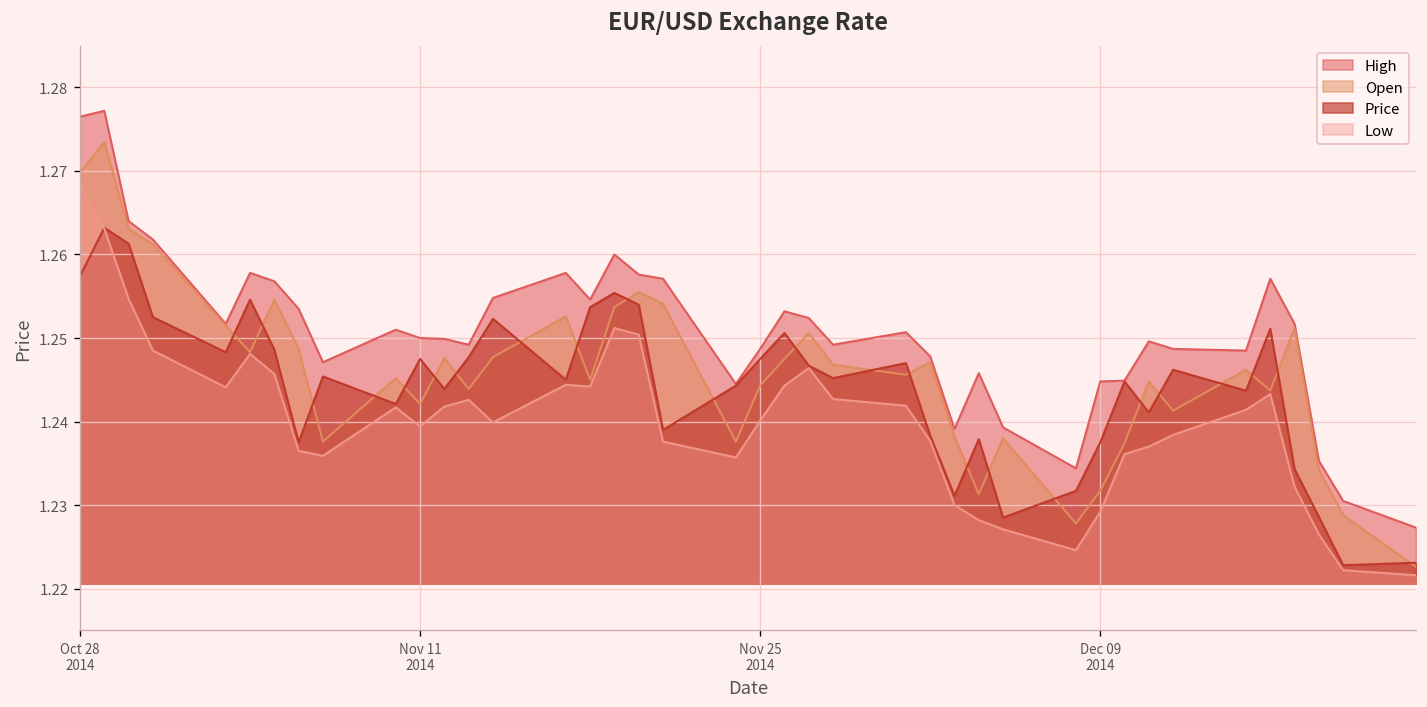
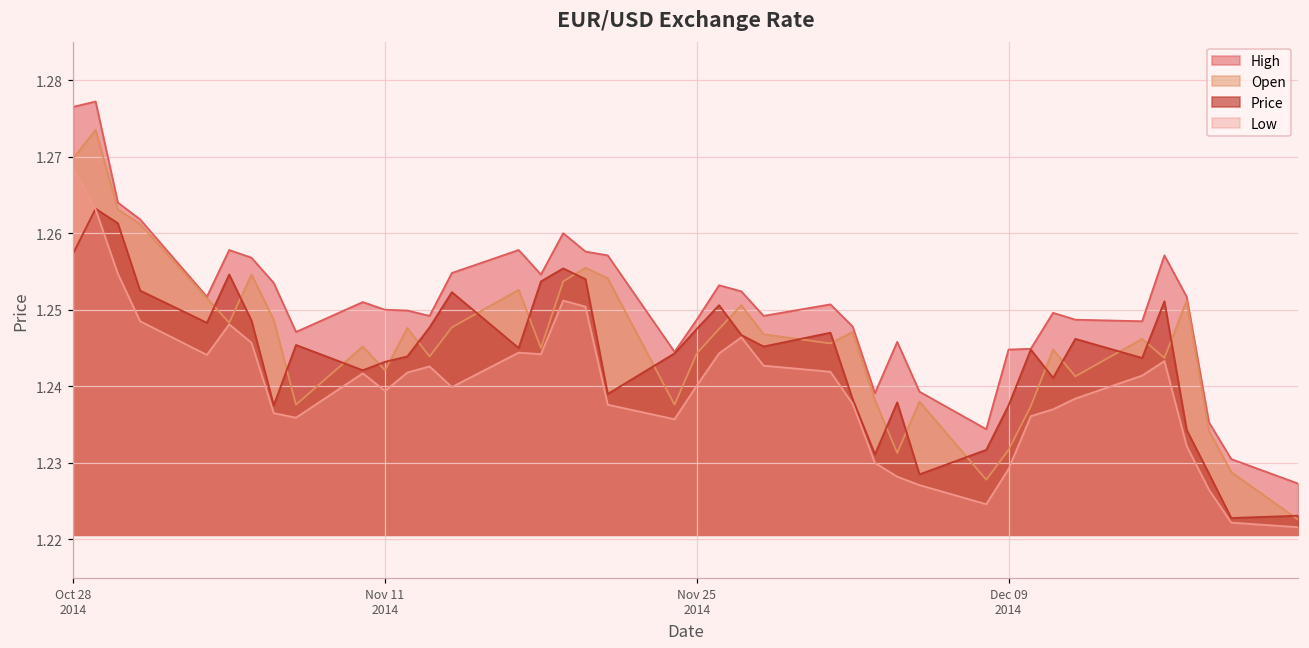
  {
    "Price": {
      "Oct 28 2014": 1.257,
-     "Nov 11 2014": 1.248,
+     "Nov 11 2014": 1.243,
      "Nov 25 2014": 1.248,
      "Dec 09 2014": 1.238
    }
  }
